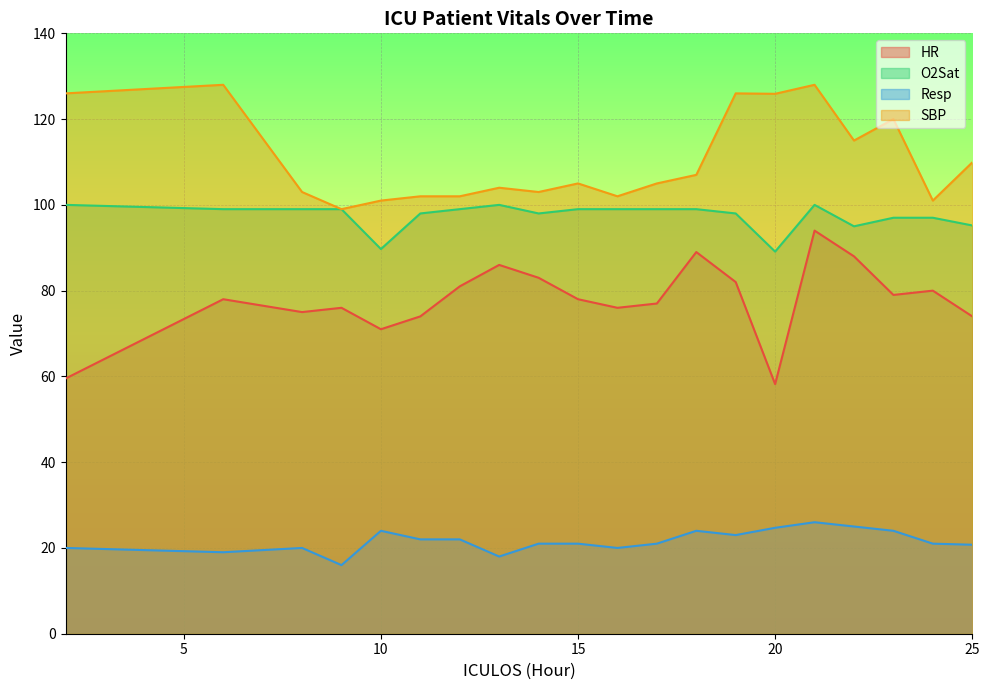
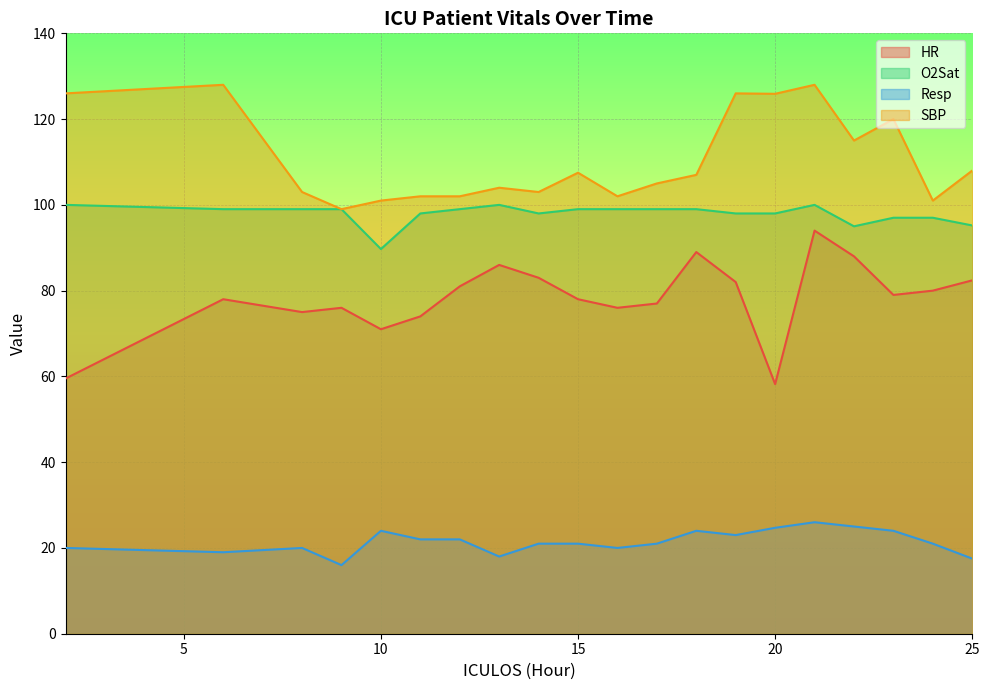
  {
    "HR": {
      "10": 71,
      "15": 78,
      "20": 58,
-     "25": 74
+     "25": 82
    },
    "O2Sat": {
      "10": 90,
      "15": 99,
-     "20": 89,
+     "20": 98,
      "25": 95
    },
    "Resp": {
      "10": 24,
      "15": 21,
      "20": 25,
-     "25": 21
+     "25": 18
    },
    "SBP": {
      "10": 101,
-     "15": 105,
+     "15": 108,
      "20": 126,
-     "25": 110
+     "25": 108
    }
  }
